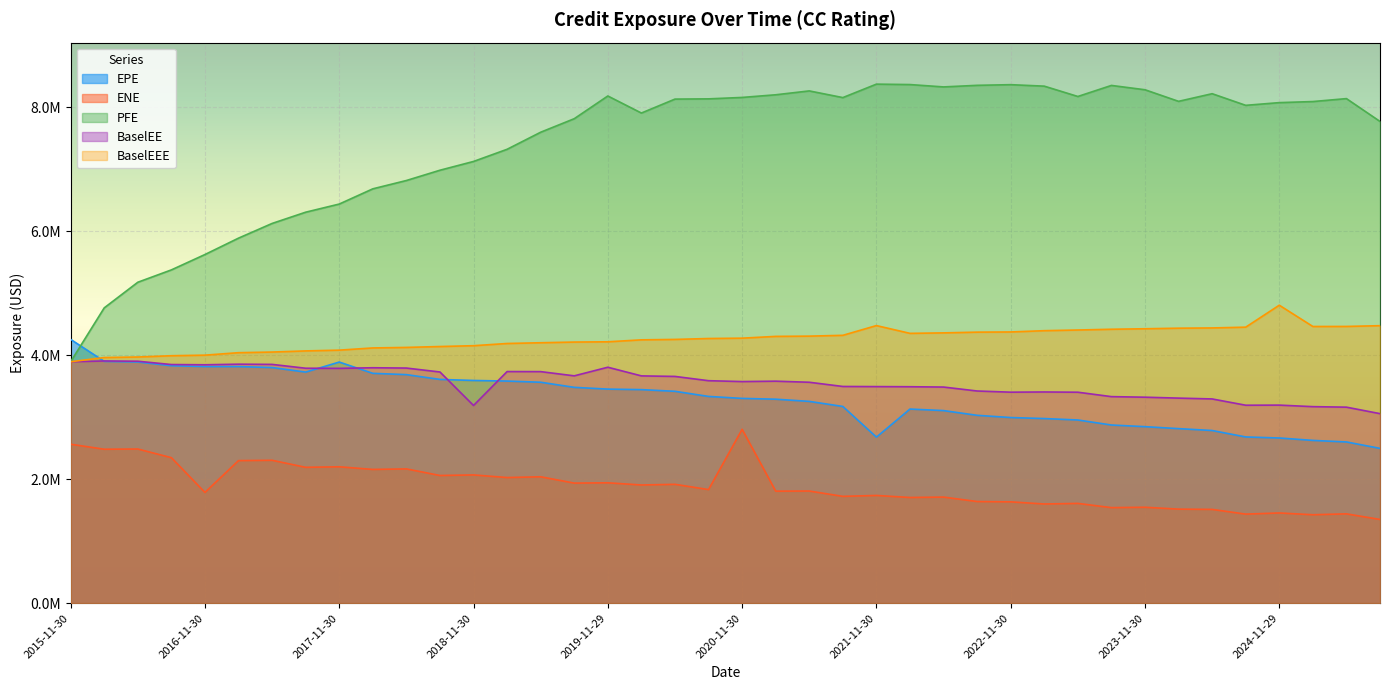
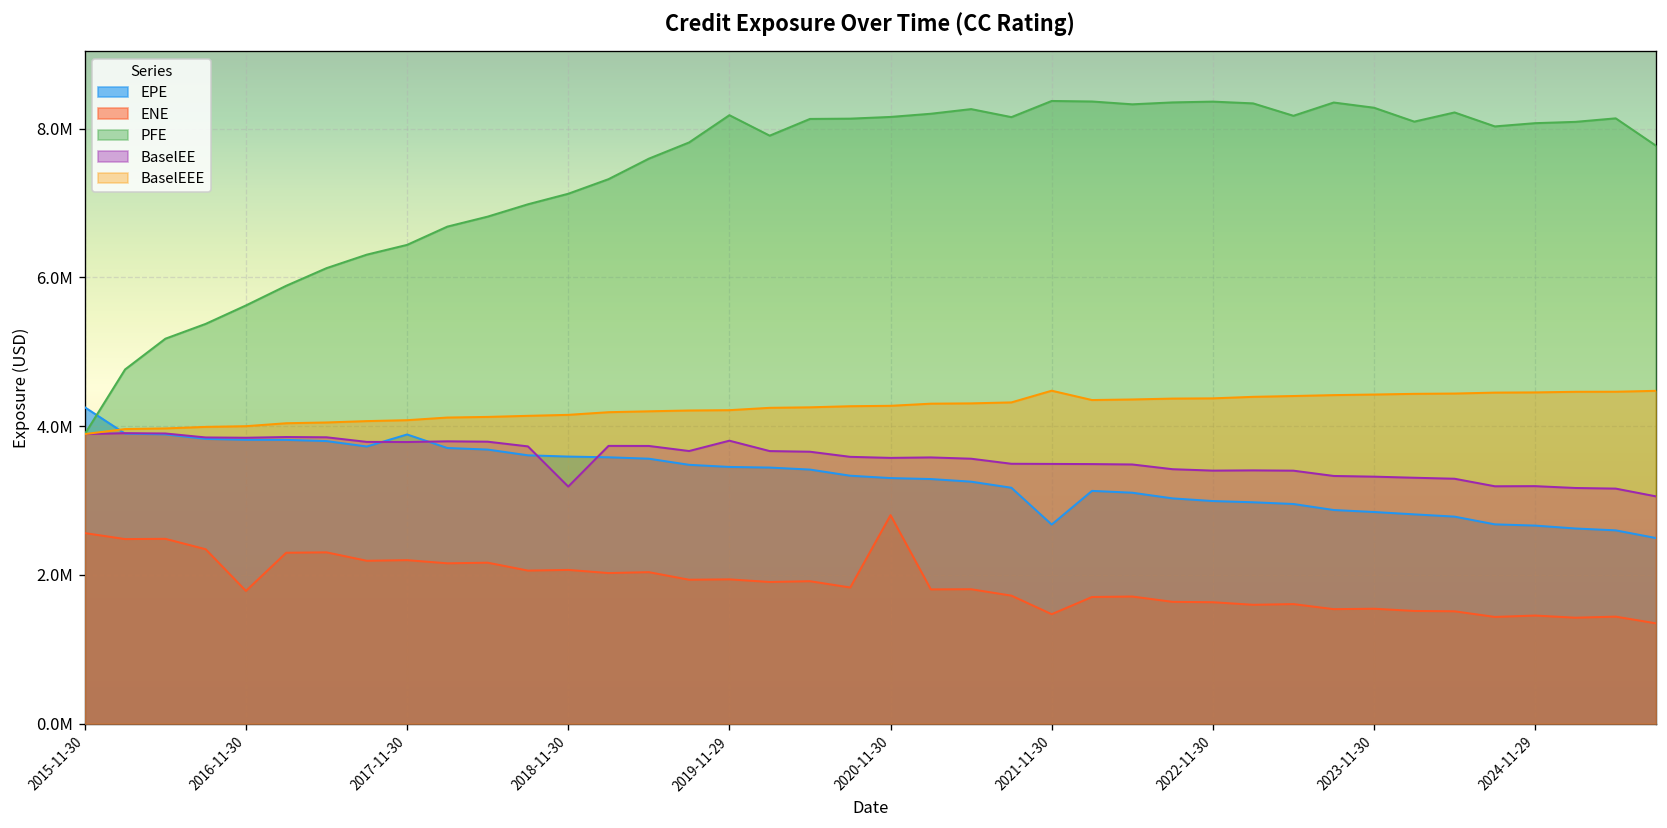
  {
    "EPE": {
      "2015-11-30": 4300000,
      "2017-11-30": 3900000,
      "2018-11-30": 3600000,
      "2019-11-29": 3500000,
      "2020-11-30": 3300000,
      "2021-11-30": 2700000,
      "2022-11-30": 3000000,
      "2023-11-30": 2800000,
      "2024-11-29": 2700000
    },
    "ENE": {
      "2015-11-30": 2600000,
      "2016-11-30": 1800000,
      "2017-11-30": 2200000,
      "2018-11-30": 2100000,
      "2019-11-29": 1900000,
      "2020-11-30": 2800000,
-     "2021-11-30": 1700000,
+     "2021-11-30": 1500000,
      "2022-11-30": 1600000,
      "2023-11-30": 1500000,
      "2024-11-29": 1500000
    },
    "PFE": {
      "2016-11-30": 5600000,
      "2017-11-30": 6400000,
      "2018-11-30": 7100000,
      "2019-11-29": 8200000,
      "2020-11-30": 8200000,
      "2021-11-30": 8400000,
      "2022-11-30": 8400000,
      "2023-11-30": 8300000,
      "2024-11-29": 8100000
    },
    "BaselEE": {
      "2017-11-30": 3800000,
      "2018-11-30": 3200000,
      "2019-11-29": 3800000,
      "2020-11-30": 3600000,
      "2021-11-30": 3500000,
      "2022-11-30": 3400000,
      "2023-11-30": 3300000,
      "2024-11-29": 3200000
    },
    "BaselEEE": {
      "2016-11-30": 4000000,
      "2017-11-30": 4100000,
      "2018-11-30": 4200000,
      "2019-11-29": 4200000,
      "2020-11-30": 4300000,
      "2021-11-30": 4500000,
      "2022-11-30": 4400000,
      "2023-11-30": 4400000,
-     "2024-11-29": 4800000
+     "2024-11-29": 4500000
    }
  }
